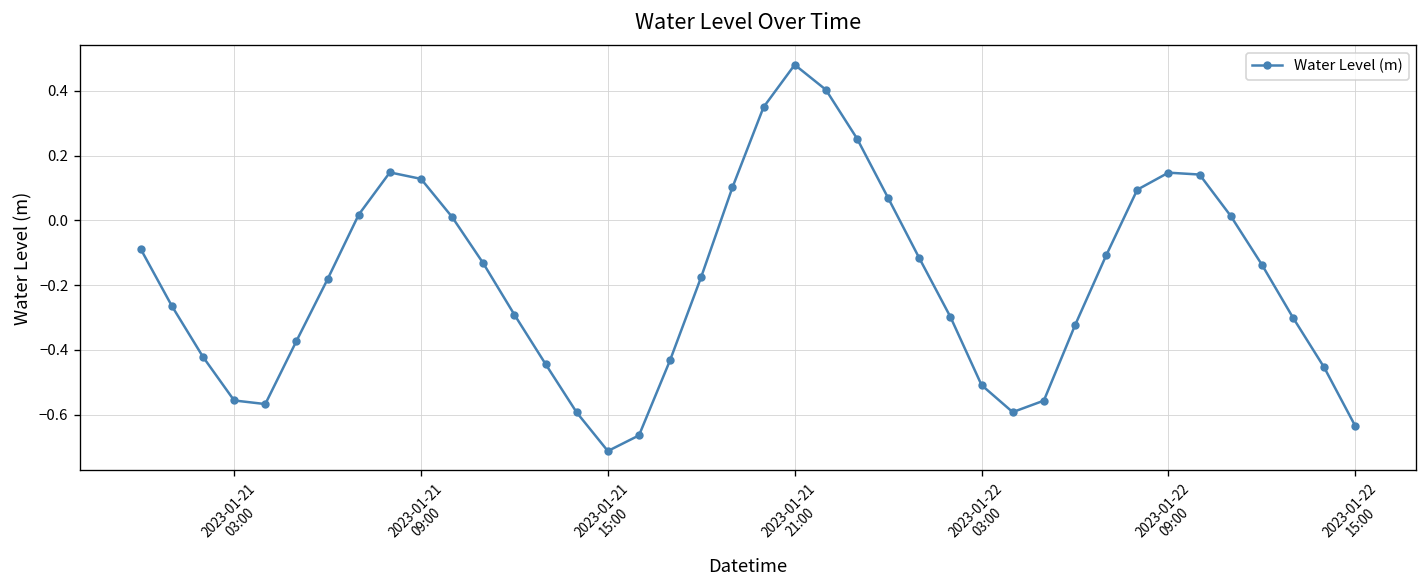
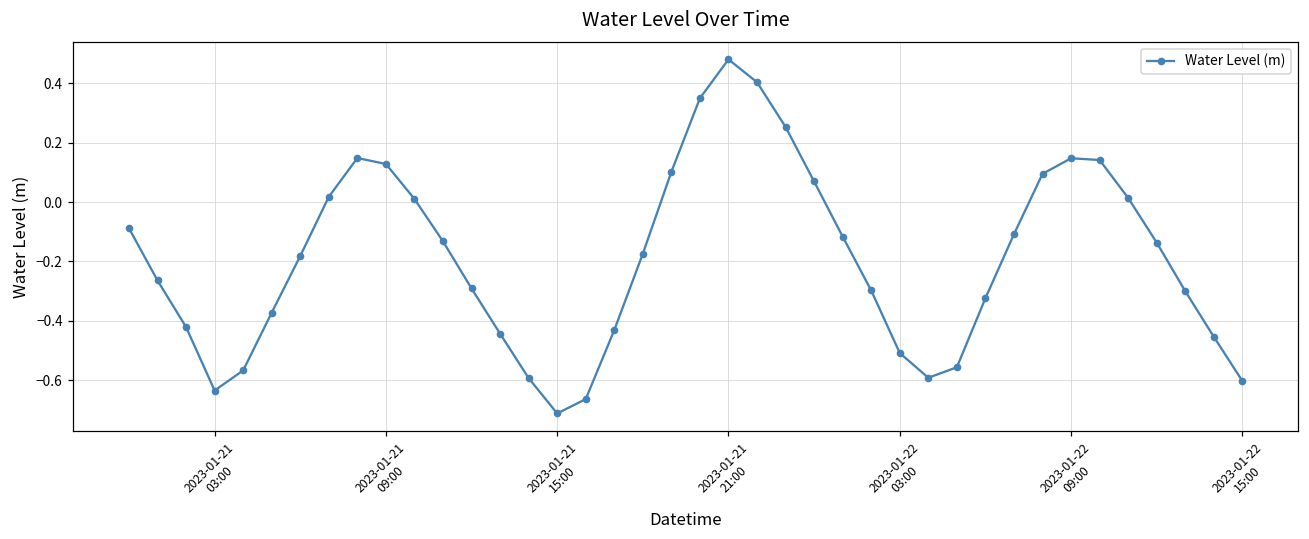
  {
-   "2023-01-21 03:00": -0.56,
+   "2023-01-21 03:00": -0.64,
    "2023-01-21 09:00": 0.13,
    "2023-01-21 15:00": -0.71,
    "2023-01-21 21:00": 0.48,
    "2023-01-22 03:00": -0.51,
    "2023-01-22 09:00": 0.15,
-   "2023-01-22 15:00": -0.64
+   "2023-01-22 15:00": -0.60
  }
